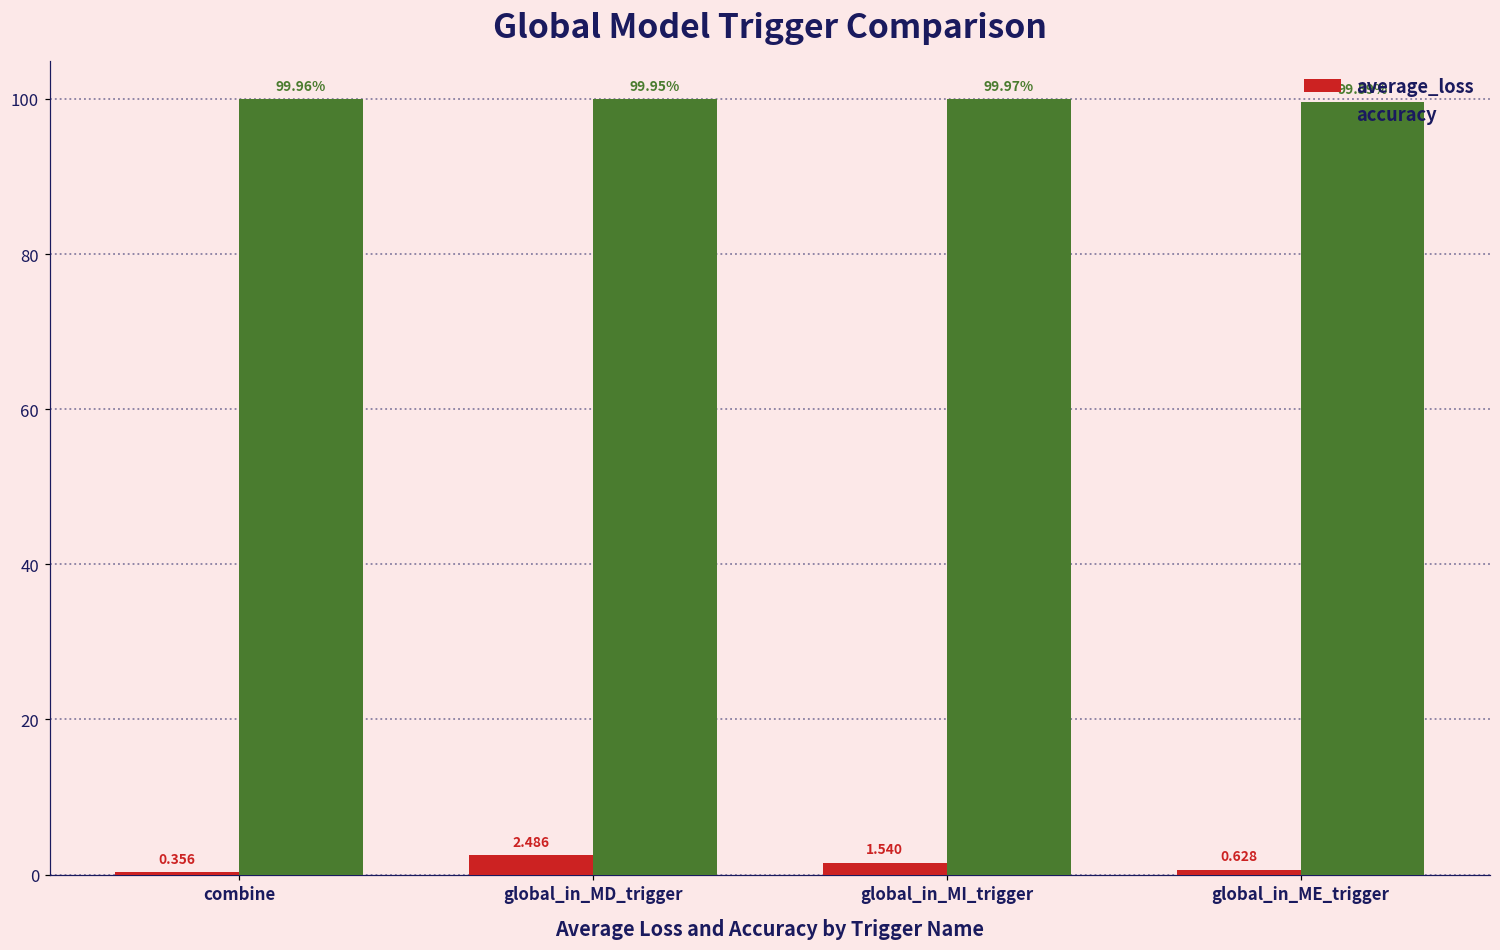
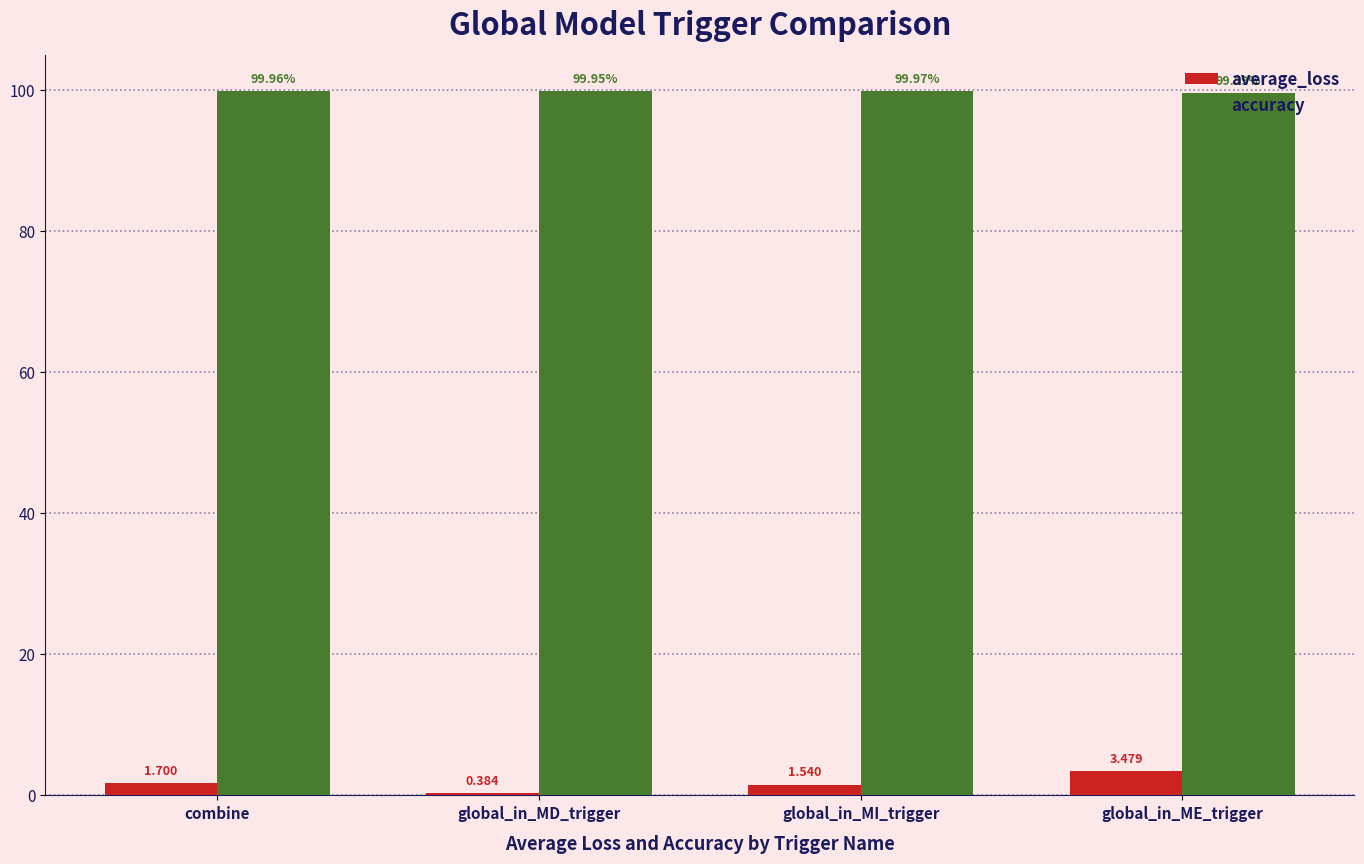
  {
    "average_loss": {
-     "combine": "0.356",
-     "global_in_MD_trigger": "2.486",
+     "combine": "1.700",
+     "global_in_MD_trigger": "0.384",
      "global_in_MI_trigger": "1.540",
-     "global_in_ME_trigger": "0.628"
+     "global_in_ME_trigger": "3.479"
    },
    "accuracy": {
      "combine": "99.96%",
      "global_in_MD_trigger": "99.95%",
      "global_in_MI_trigger": "99.97%",
      "global_in_ME_trigger": "99.59%"
    }
  }
